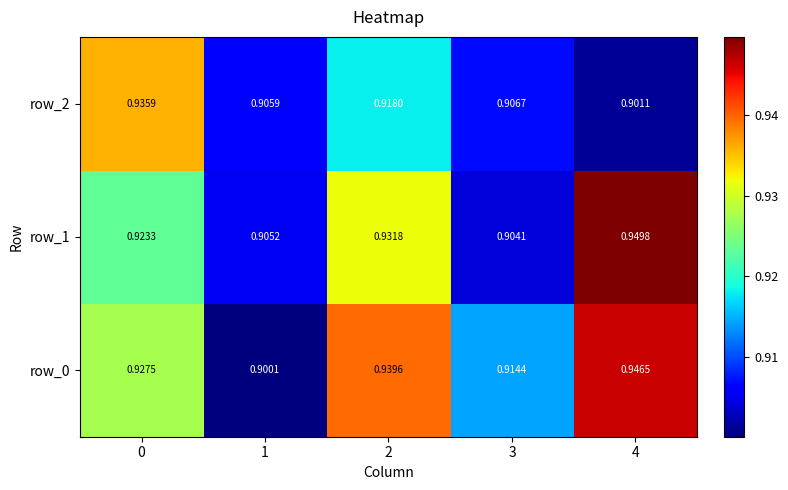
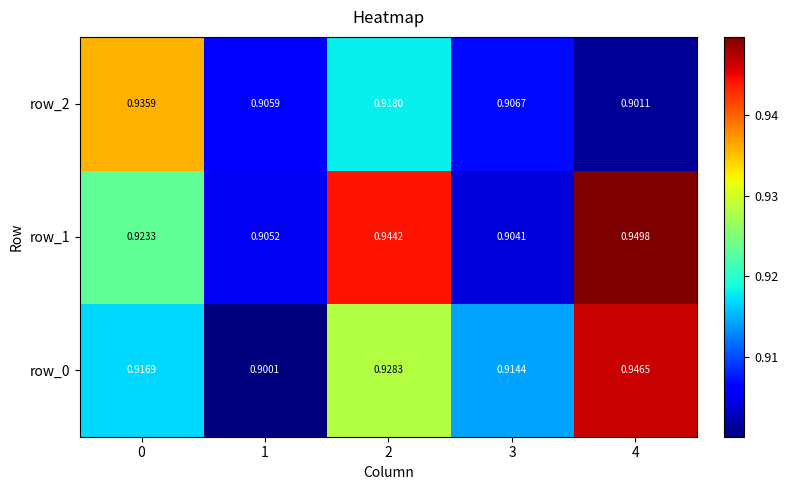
  {
    "row_2": {
      "0": 0.9359,
      "1": 0.9059,
      "2": 0.9180,
      "3": 0.9067,
      "4": 0.9011
    },
    "row_1": {
      "0": 0.9233,
      "1": 0.9052,
-     "2": 0.9318,
+     "2": 0.9442,
      "3": 0.9041,
      "4": 0.9498
    },
    "row_0": {
-     "0": 0.9275,
+     "0": 0.9169,
      "1": 0.9001,
-     "2": 0.9396,
+     "2": 0.9283,
      "3": 0.9144,
      "4": 0.9465
    }
  }
